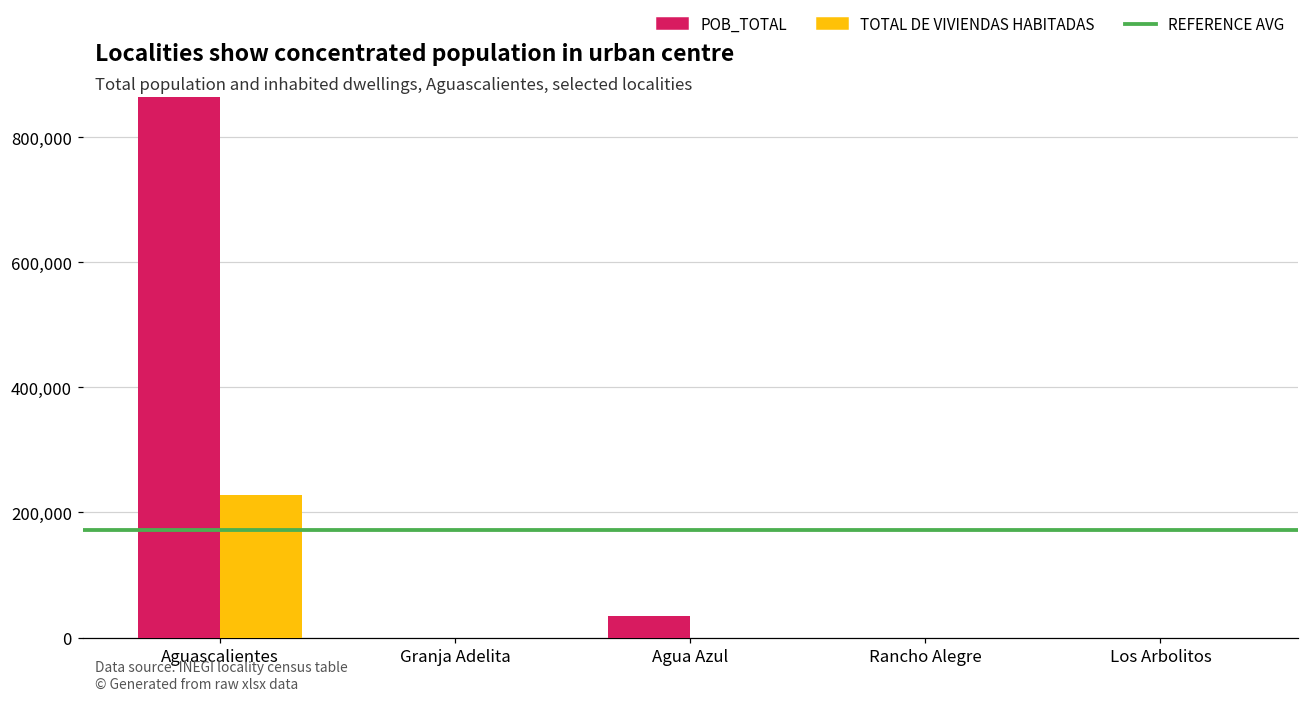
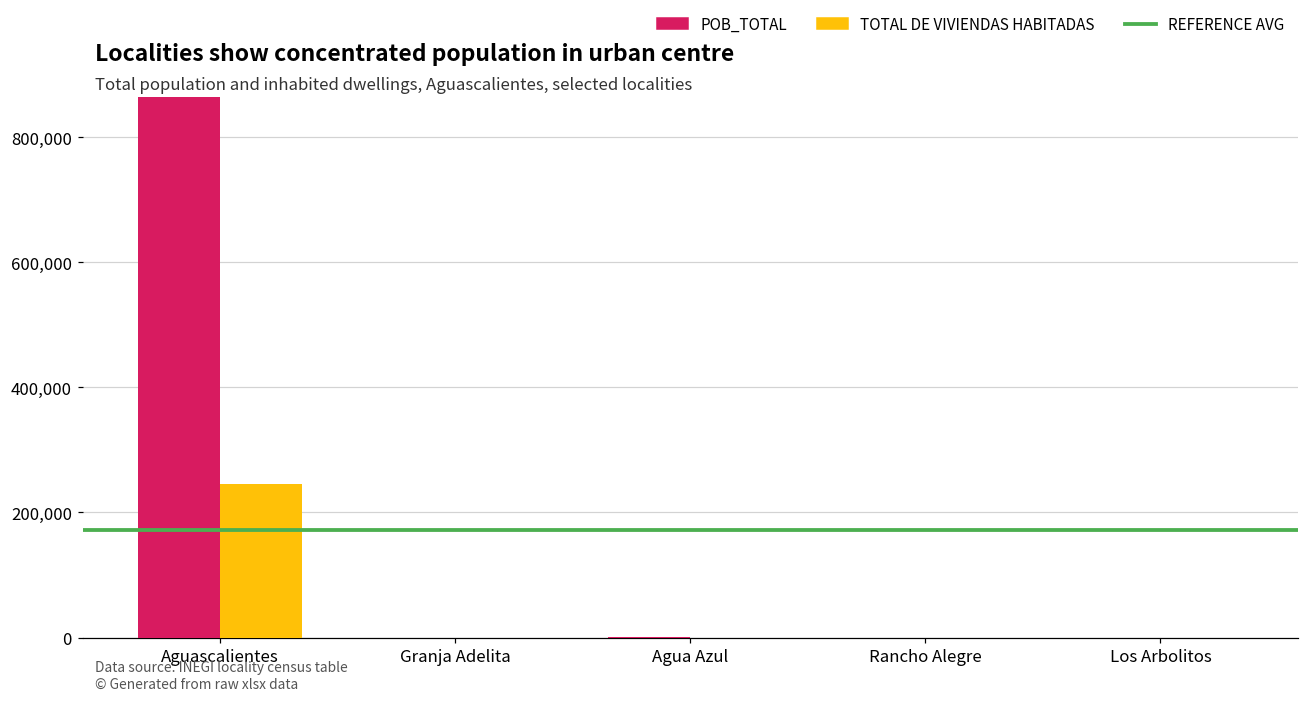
  {
    "POB_TOTAL": {
      "Aguascalientes": "860,000",
-     "Agua Azul": "30,000",
+     "Agua Azul": "0",
      "Rancho Alegre": "0"
    },
    "TOTAL DE VIVIENDAS HABITADAS": {
-     "Aguascalientes": "230,000",
+     "Aguascalientes": "250,000",
      "Rancho Alegre": "0"
    }
  }
